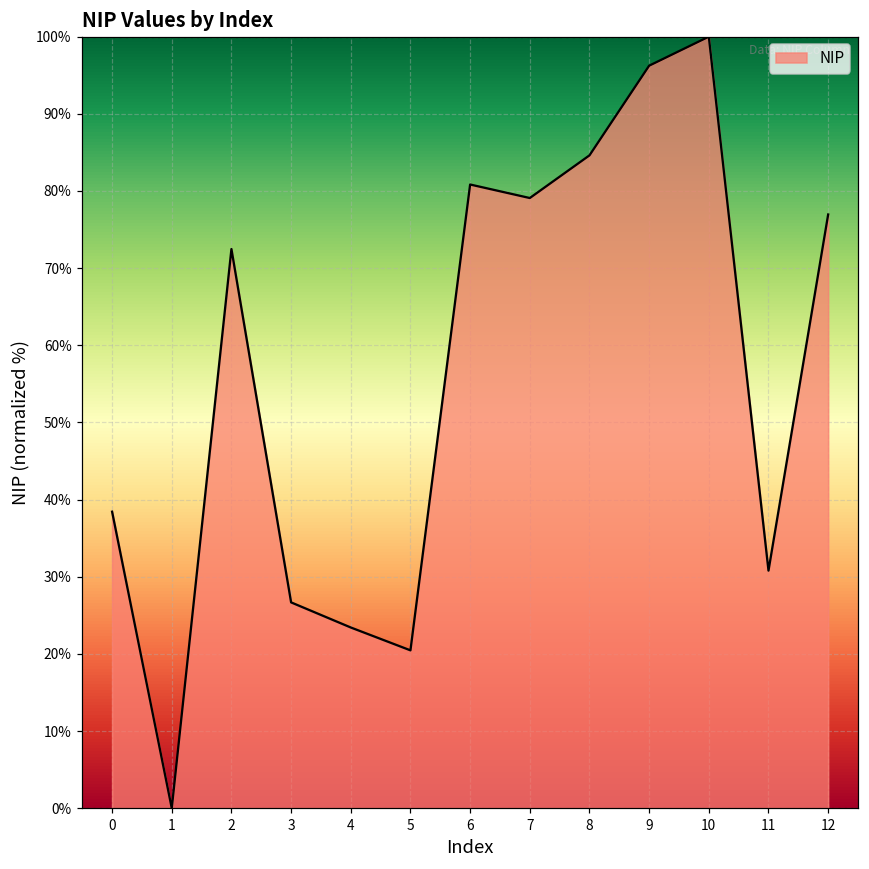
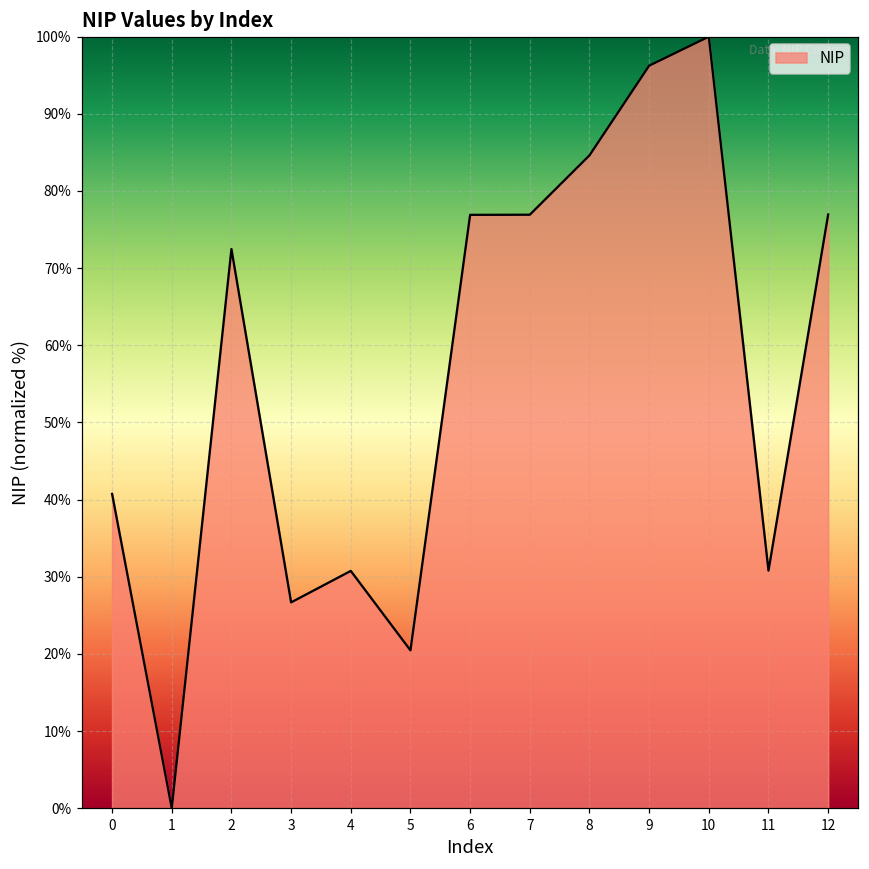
  {
-   "0": "38%",
+   "0": "41%",
    "1": "0%",
    "2": "72%",
    "3": "27%",
-   "4": "23%",
+   "4": "31%",
    "5": "20%",
-   "6": "81%",
-   "7": "79%",
+   "6": "77%",
+   "7": "77%",
    "8": "85%",
    "9": "96%",
    "10": "100%",
    "11": "31%",
    "12": "77%"
  }
